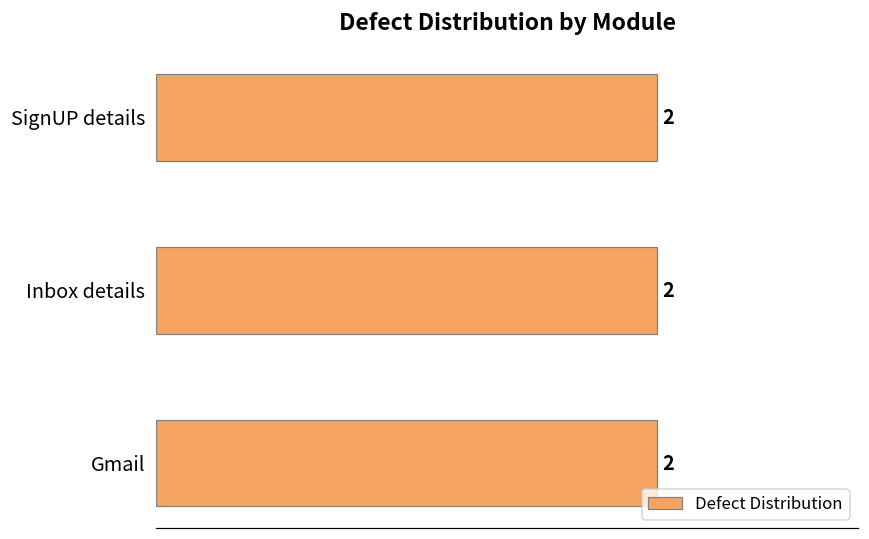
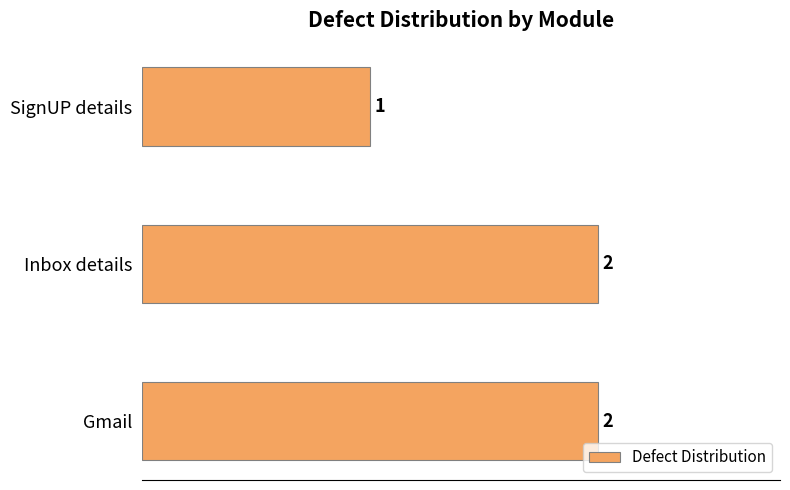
  {
-   "SignUP details": 2,
+   "SignUP details": 1,
    "Inbox details": 2,
    "Gmail": 2
  }
